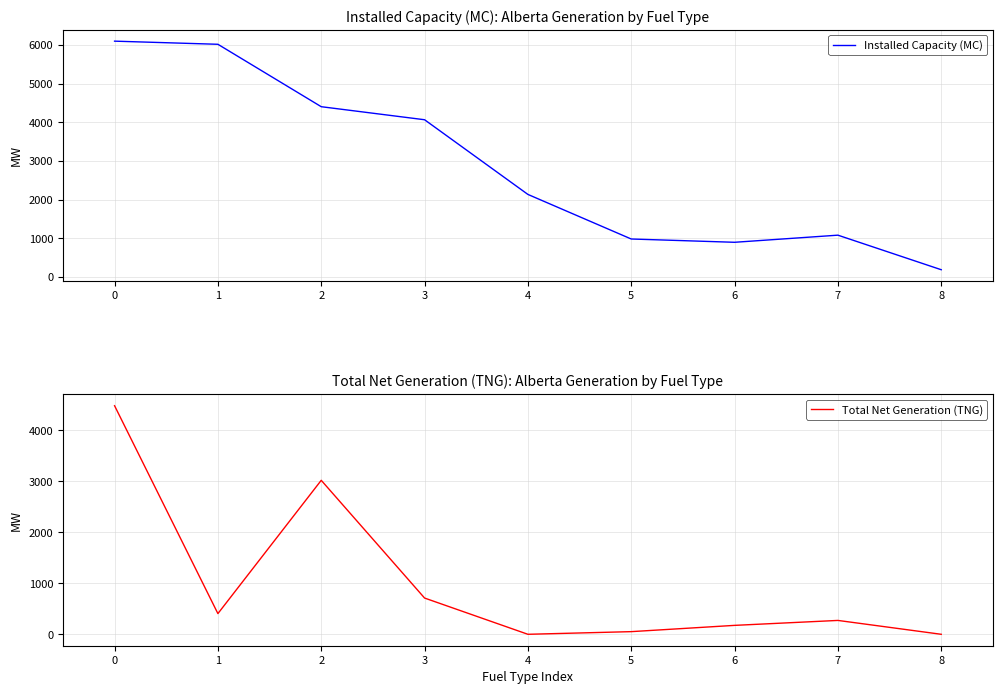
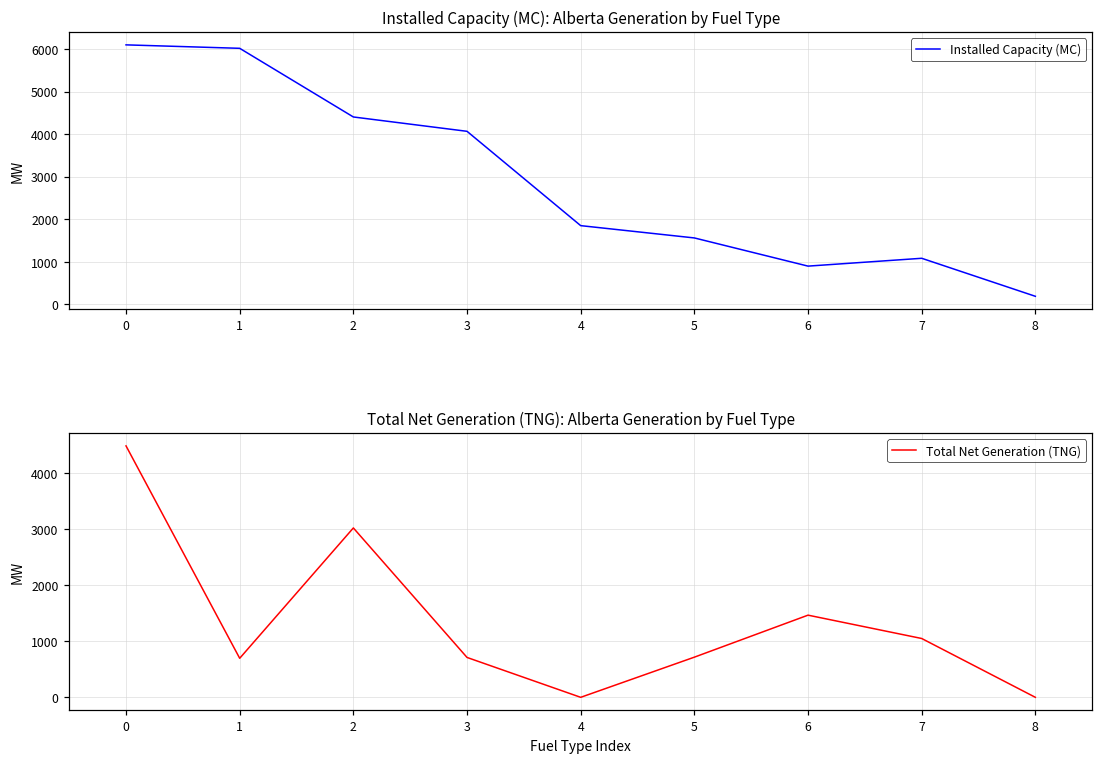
  {
    "Installed Capacity (MC): Alberta Generation by Fuel Type": {
      "0": 6100,
      "1": 6000,
      "2": 4400,
      "3": 4100,
-     "4": 2100,
-     "5": 1000,
+     "4": 1900,
+     "5": 1600,
      "6": 900,
      "7": 1100,
      "8": 200
    },
    "Total Net Generation (TNG): Alberta Generation by Fuel Type": {
      "0": 4500,
-     "1": 400,
+     "1": 700,
      "2": 3000,
      "3": 700,
      "4": 0,
-     "5": 100,
-     "6": 200,
-     "7": 300,
+     "5": 700,
+     "6": 1500,
+     "7": 1000,
      "8": 0
    }
  }
